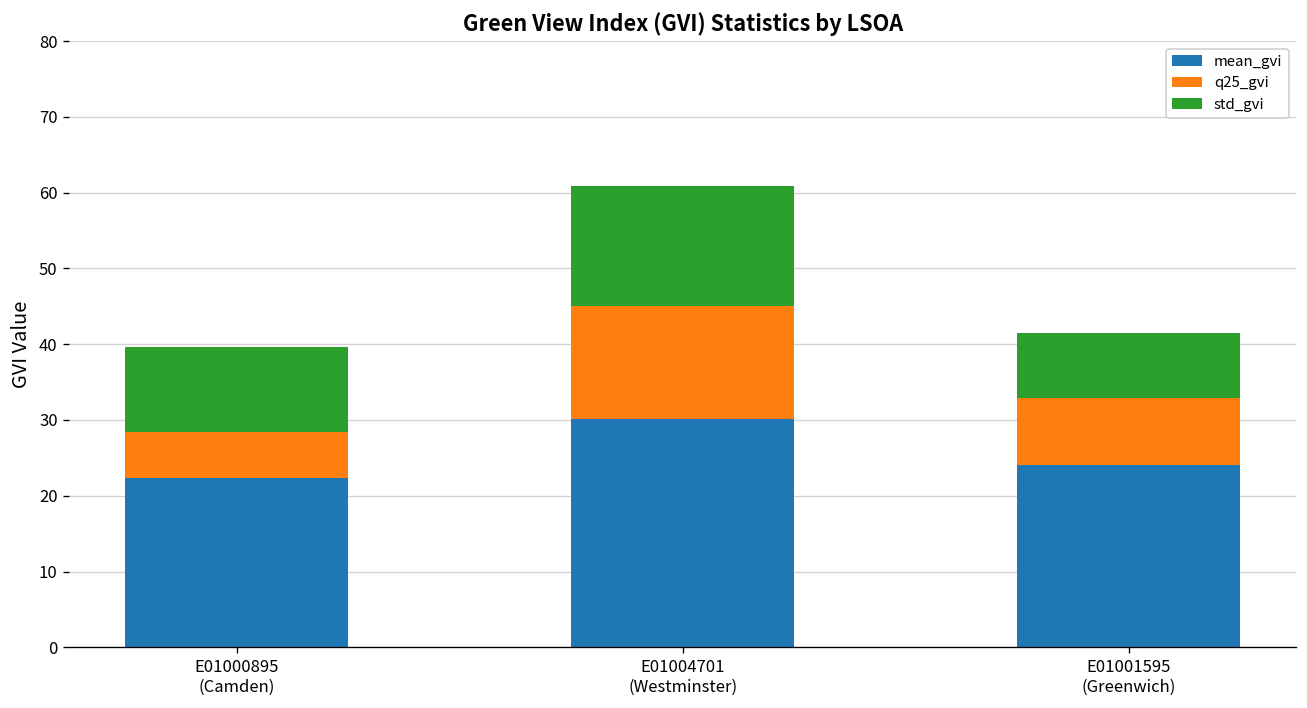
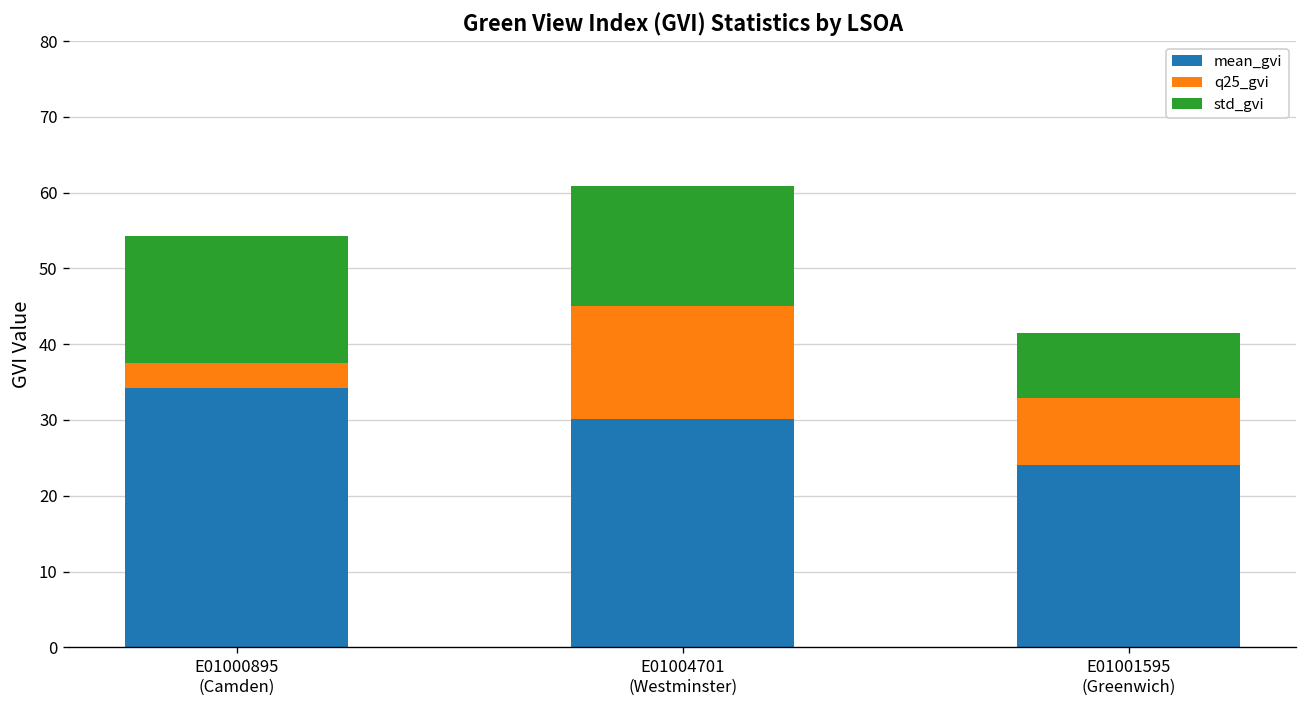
  {
    "mean_gvi": {
-     "E01000895 (Camden)": 22,
+     "E01000895 (Camden)": 34,
      "E01004701 (Westminster)": 30,
      "E01001595 (Greenwich)": 24
    },
    "q25_gvi": {
-     "E01000895 (Camden)": 6,
+     "E01000895 (Camden)": 3,
      "E01004701 (Westminster)": 15,
      "E01001595 (Greenwich)": 9
    },
    "std_gvi": {
-     "E01000895 (Camden)": 11,
+     "E01000895 (Camden)": 17,
      "E01004701 (Westminster)": 16,
      "E01001595 (Greenwich)": 9
    }
  }
